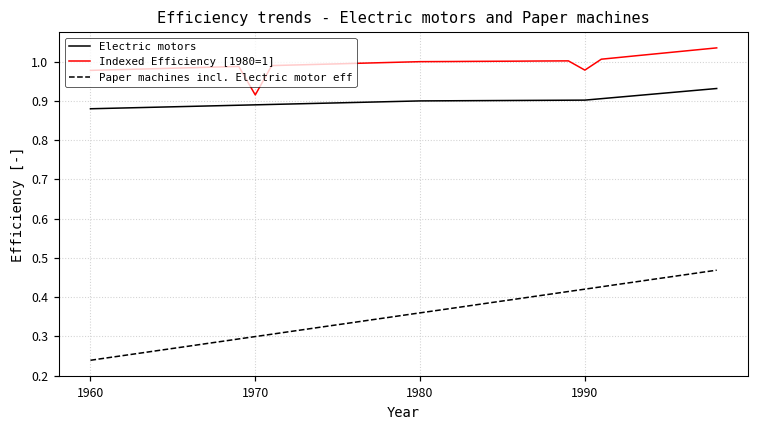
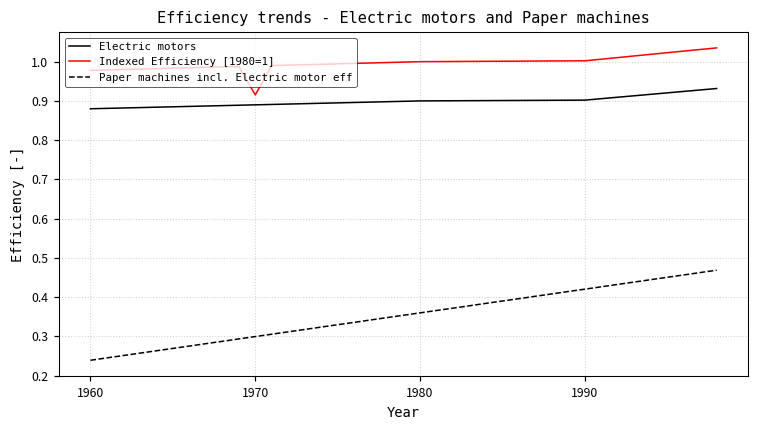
  {
    "Indexed Efficiency [1980=1]": {
      "1970": 0.92,
      "1980": 1.00,
-     "1990": 0.98
+     "1990": 1.00
    }
  }
